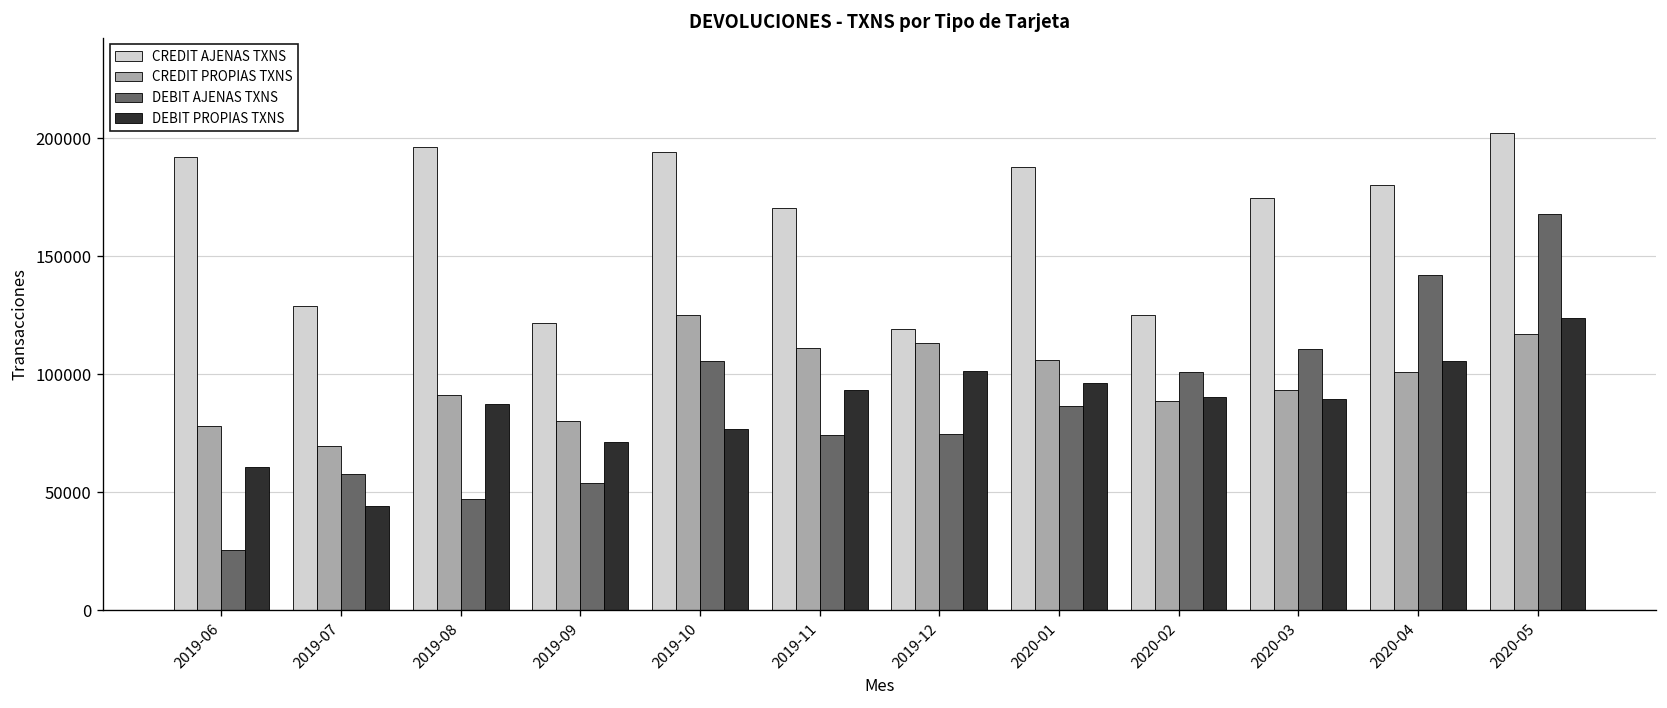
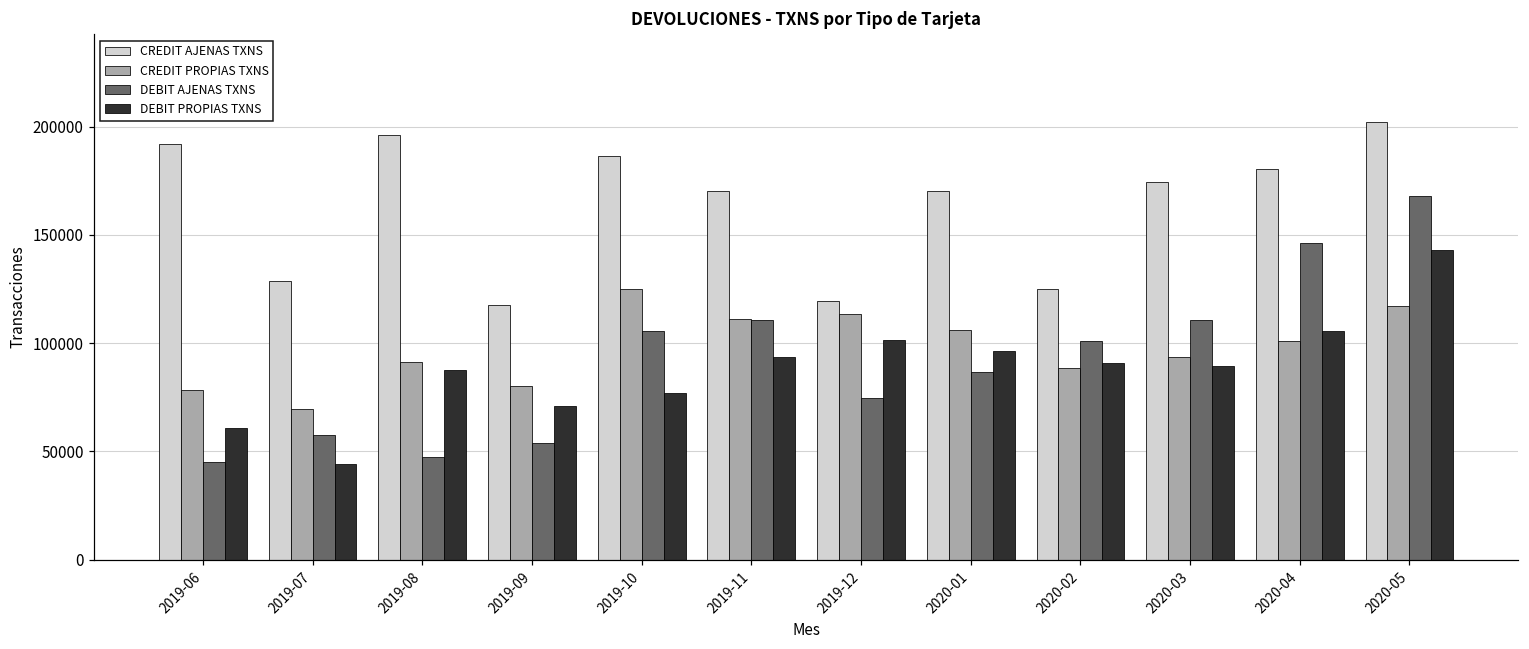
  {
    "CREDIT AJENAS TXNS": {
      "2019-06": 192000,
      "2019-07": 129000,
      "2019-08": 196000,
-     "2019-09": 122000,
-     "2019-10": 194000,
+     "2019-09": 117000,
+     "2019-10": 186000,
      "2019-11": 170000,
      "2019-12": 119000,
-     "2020-01": 188000,
+     "2020-01": 170000,
      "2020-02": 125000,
      "2020-03": 174000,
      "2020-04": 180000,
      "2020-05": 202000
    },
    "CREDIT PROPIAS TXNS": {
      "2019-06": 78000,
      "2019-07": 70000,
      "2019-08": 91000,
      "2019-09": 80000,
      "2019-10": 125000,
      "2019-11": 111000,
      "2019-12": 113000,
      "2020-01": 106000,
      "2020-02": 89000,
      "2020-03": 93000,
      "2020-04": 101000,
      "2020-05": 117000
    },
    "DEBIT AJENAS TXNS": {
-     "2019-06": 25000,
+     "2019-06": 45000,
      "2019-07": 58000,
      "2019-08": 47000,
      "2019-09": 54000,
      "2019-10": 106000,
-     "2019-11": 74000,
+     "2019-11": 111000,
      "2019-12": 75000,
      "2020-01": 87000,
      "2020-02": 101000,
      "2020-03": 111000,
-     "2020-04": 142000,
+     "2020-04": 146000,
      "2020-05": 168000
    },
    "DEBIT PROPIAS TXNS": {
      "2019-06": 61000,
      "2019-07": 44000,
      "2019-08": 88000,
      "2019-09": 71000,
      "2019-10": 77000,
      "2019-11": 93000,
      "2019-12": 101000,
      "2020-01": 96000,
      "2020-02": 91000,
      "2020-03": 90000,
      "2020-04": 106000,
-     "2020-05": 124000
+     "2020-05": 143000
    }
  }
